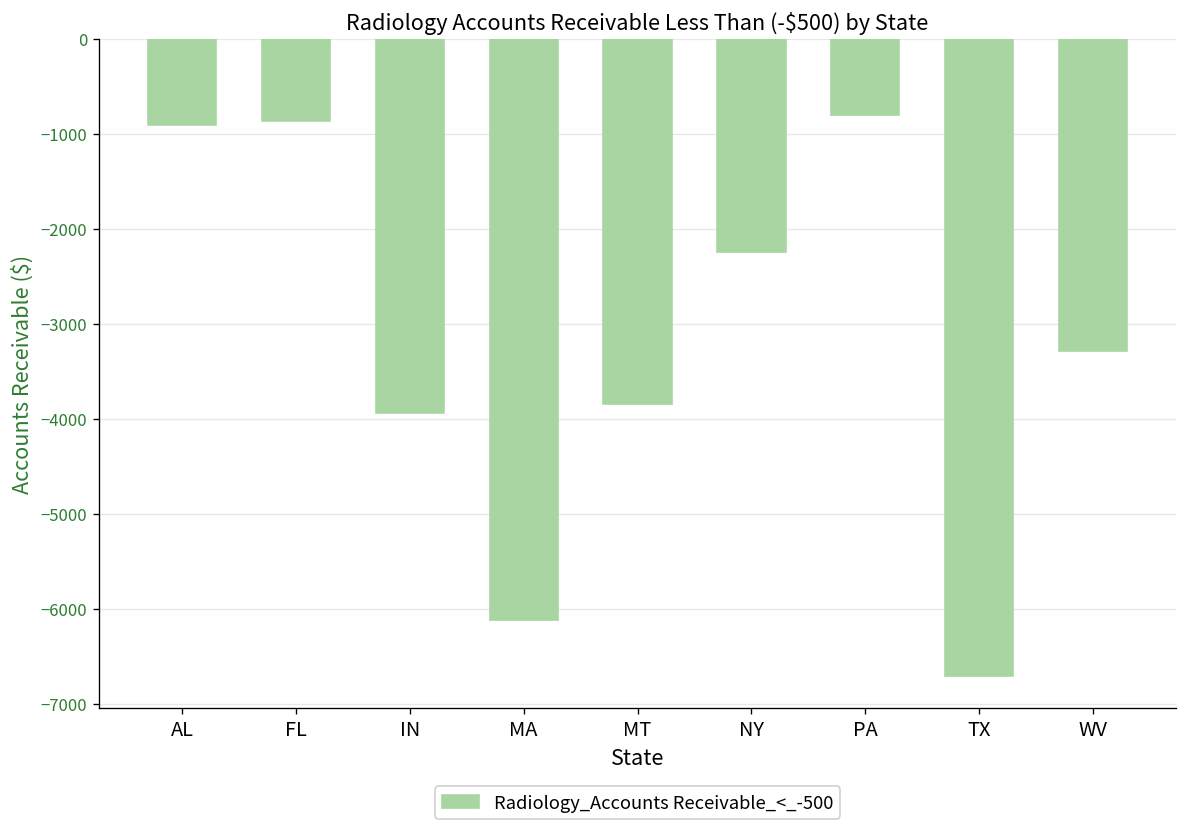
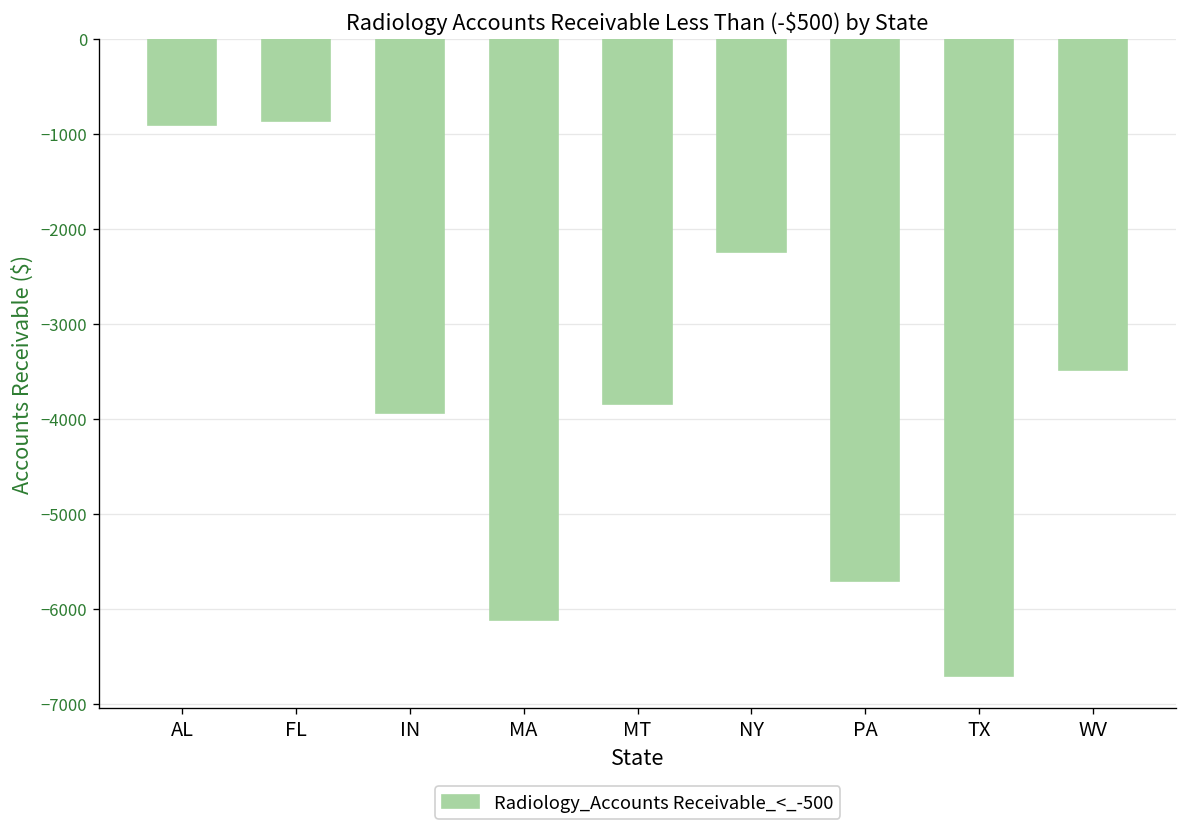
  {
    "AL": -900,
    "FL": -900,
    "IN": -3900,
    "MA": -6100,
    "MT": -3800,
    "NY": -2200,
-   "PA": -800,
+   "PA": -5700,
    "TX": -6700,
-   "WV": -3300
+   "WV": -3500
  }
